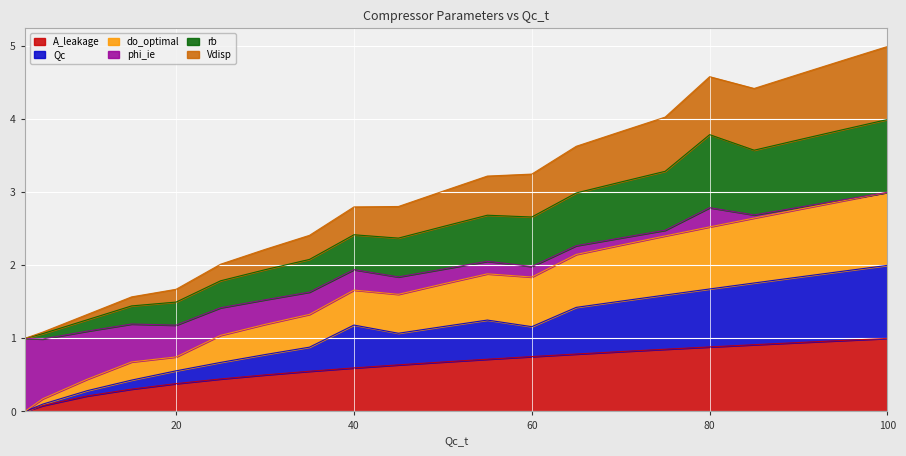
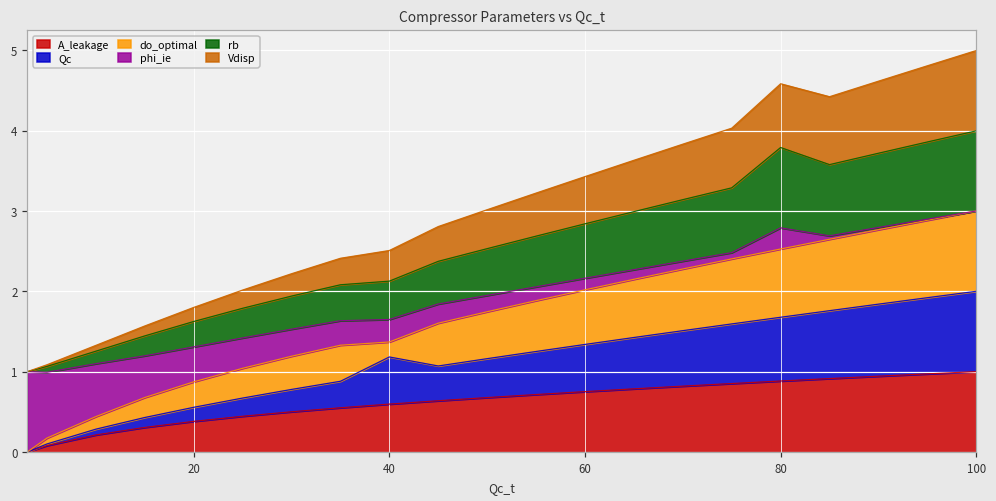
  {
    "A_leakage": {
      "20": 0.4,
      "40": 0.6,
      "60": 0.8,
      "80": 0.9,
      "100": 1.0
    },
    "Qc": {
      "20": 0.2,
      "40": 0.6,
-     "60": 0.4,
+     "60": 0.6,
      "80": 0.8,
      "100": 1.0
    },
    "do_optimal": {
-     "20": 0.2,
-     "40": 0.5,
+     "20": 0.3,
+     "40": 0.2,
      "60": 0.7,
      "80": 0.8
    },
    "phi_ie": {
      "20": 0.4,
      "40": 0.3,
      "60": 0.1,
      "80": 0.3
    },
    "rb": {
      "20": 0.3,
      "40": 0.5,
      "60": 0.7,
      "80": 1.0,
      "100": 1.0
    },
    "Vdisp": {
      "20": 0.2,
      "40": 0.4,
      "60": 0.6,
      "80": 0.8,
      "100": 1.0
    }
  }
